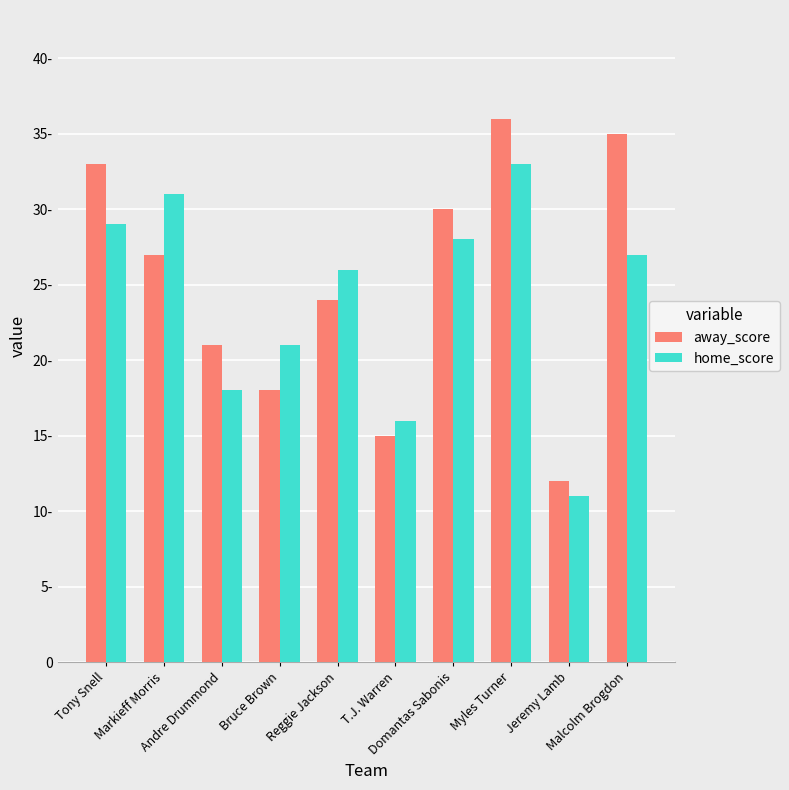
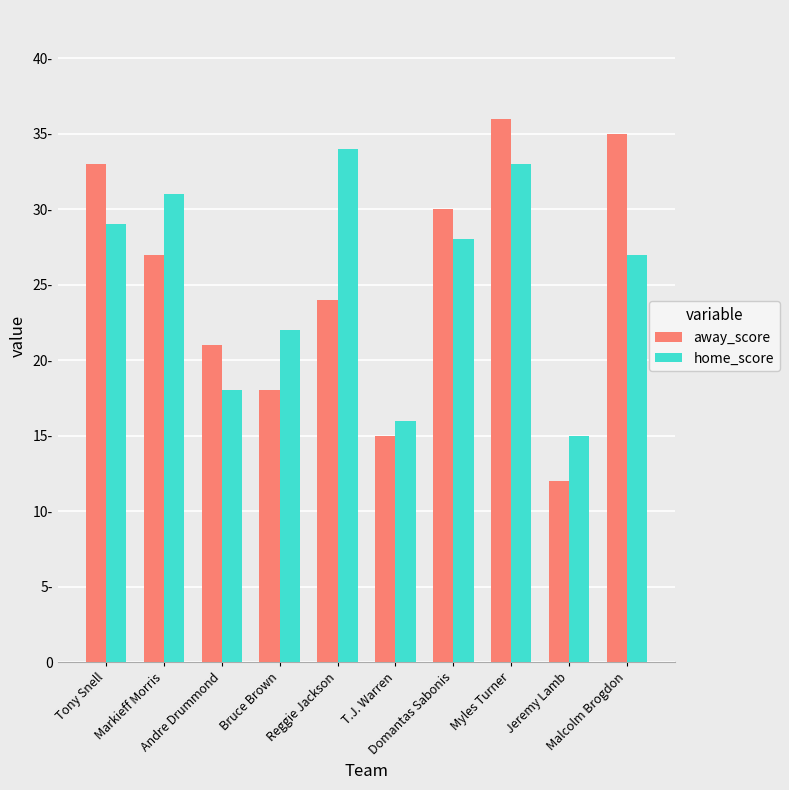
  {
    "away_score": {
      "Tony Snell": "33-",
      "Markieff Morris": "27-",
      "Andre Drummond": "21-",
      "Bruce Brown": "18-",
      "Reggie Jackson": "24-",
      "T.J. Warren": "15-",
      "Domantas Sabonis": "30-",
      "Myles Turner": "36-",
      "Jeremy Lamb": "12-",
      "Malcolm Brogdon": "35-"
    },
    "home_score": {
      "Tony Snell": "29-",
      "Markieff Morris": "31-",
      "Andre Drummond": "18-",
-     "Bruce Brown": "21-",
-     "Reggie Jackson": "26-",
+     "Bruce Brown": "22-",
+     "Reggie Jackson": "34-",
      "T.J. Warren": "16-",
      "Domantas Sabonis": "28-",
      "Myles Turner": "33-",
-     "Jeremy Lamb": "11-",
+     "Jeremy Lamb": "15-",
      "Malcolm Brogdon": "27-"
    }
  }
